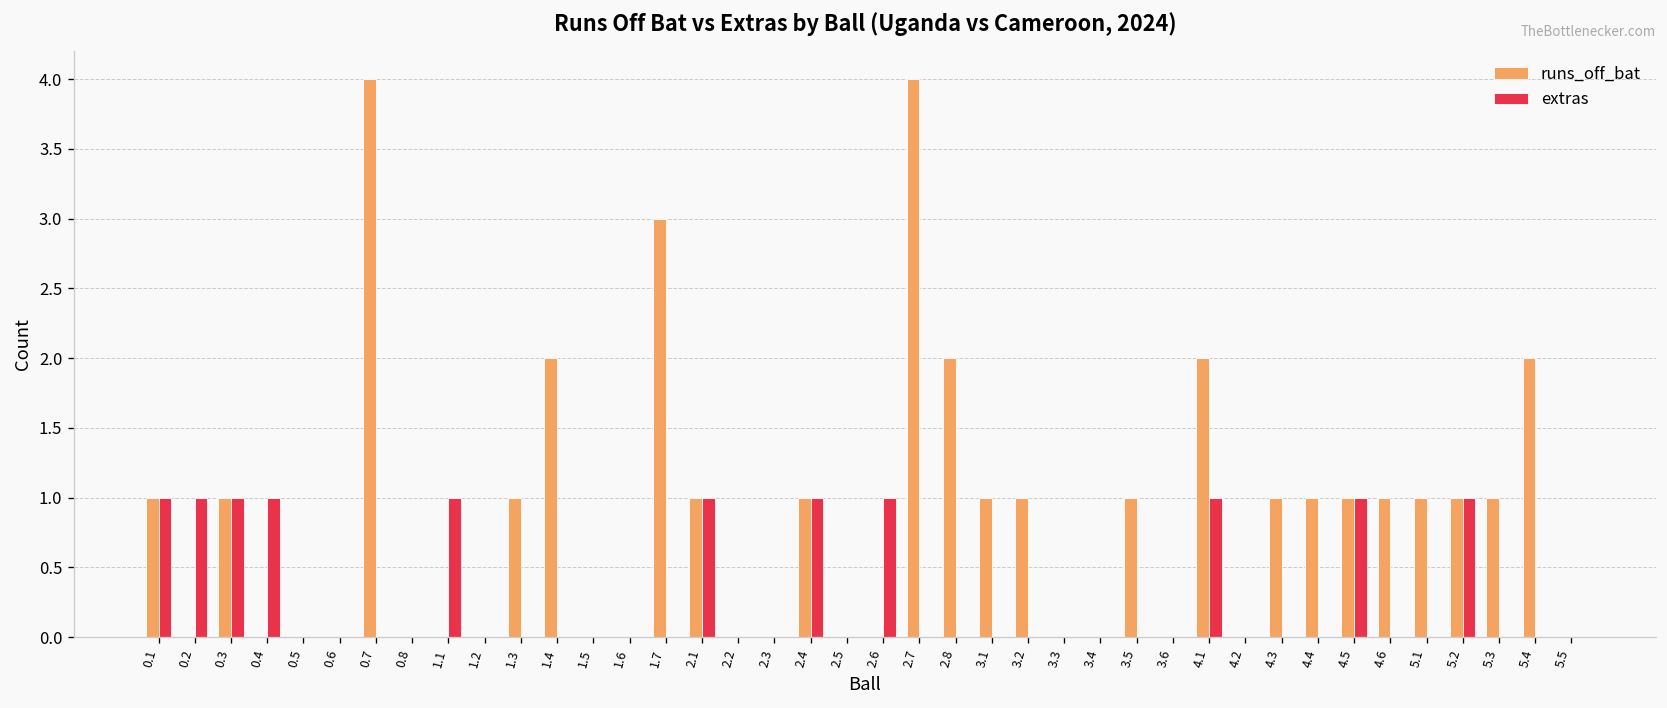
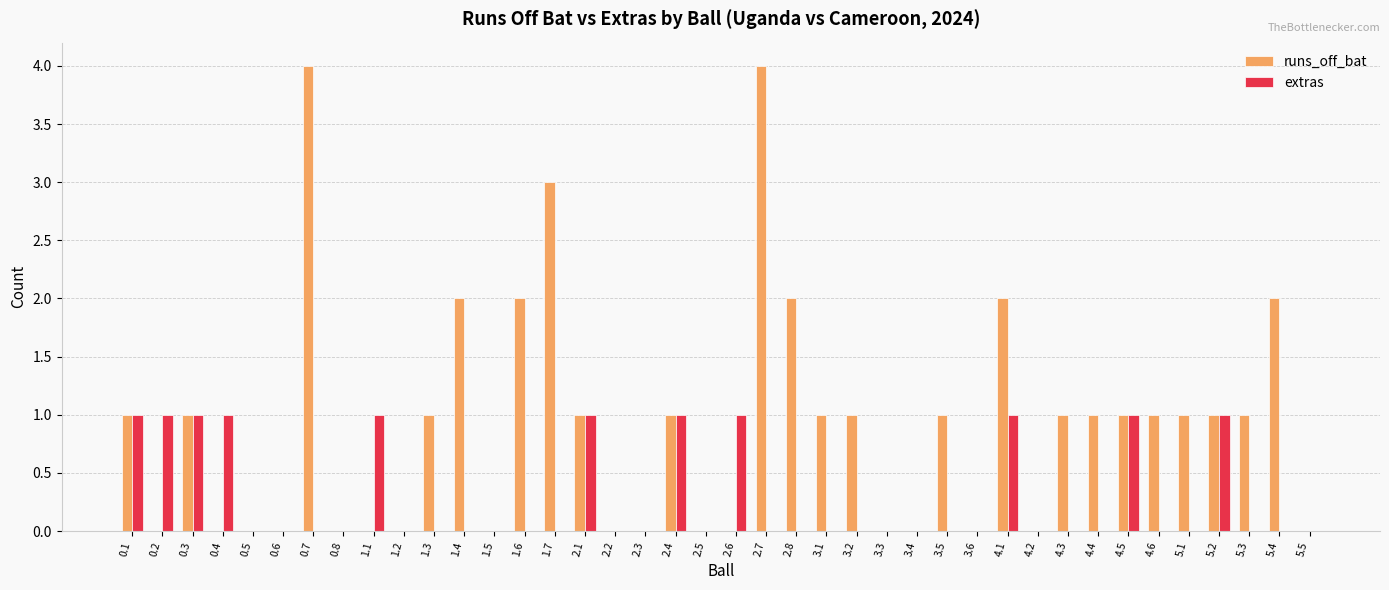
  {
    "runs_off_bat": {
      "0.1": 1,
      "0.2": 0,
      "0.3": 1,
      "0.4": 0,
      "0.5": 0,
      "0.6": 0,
      "0.7": 4,
      "0.8": 0,
      "1.1": 0,
      "1.2": 0,
      "1.3": 1,
      "1.4": 2,
      "1.5": 0,
-     "1.6": 0,
+     "1.6": 2,
      "1.7": 3,
      "2.1": 1,
      "2.2": 0,
      "2.3": 0,
      "2.4": 1,
      "2.5": 0,
      "2.6": 0,
      "2.7": 4,
      "2.8": 2,
      "3.1": 1,
      "3.2": 1,
      "3.3": 0,
      "3.4": 0,
      "3.5": 1,
      "3.6": 0,
      "4.1": 2,
      "4.2": 0,
      "4.3": 1,
      "4.4": 1,
      "4.5": 1,
      "4.6": 1,
      "5.1": 1,
      "5.2": 1,
      "5.3": 1,
      "5.4": 2,
      "5.5": 0
    },
    "extras": {
      "0.1": 1,
      "0.2": 1,
      "0.3": 1,
      "0.4": 1,
      "0.5": 0,
      "0.6": 0,
      "0.7": 0,
      "0.8": 0,
      "1.1": 1,
      "1.2": 0,
      "1.3": 0,
      "1.4": 0,
      "1.5": 0,
      "1.6": 0,
      "1.7": 0,
      "2.1": 1,
      "2.2": 0,
      "2.3": 0,
      "2.4": 1,
      "2.5": 0,
      "2.6": 1,
      "2.7": 0,
      "2.8": 0,
      "3.1": 0,
      "3.2": 0,
      "3.3": 0,
      "3.4": 0,
      "3.5": 0,
      "3.6": 0,
      "4.1": 1,
      "4.2": 0,
      "4.3": 0,
      "4.4": 0,
      "4.5": 1,
      "4.6": 0,
      "5.1": 0,
      "5.2": 1,
      "5.3": 0,
      "5.4": 0,
      "5.5": 0
    }
  }
